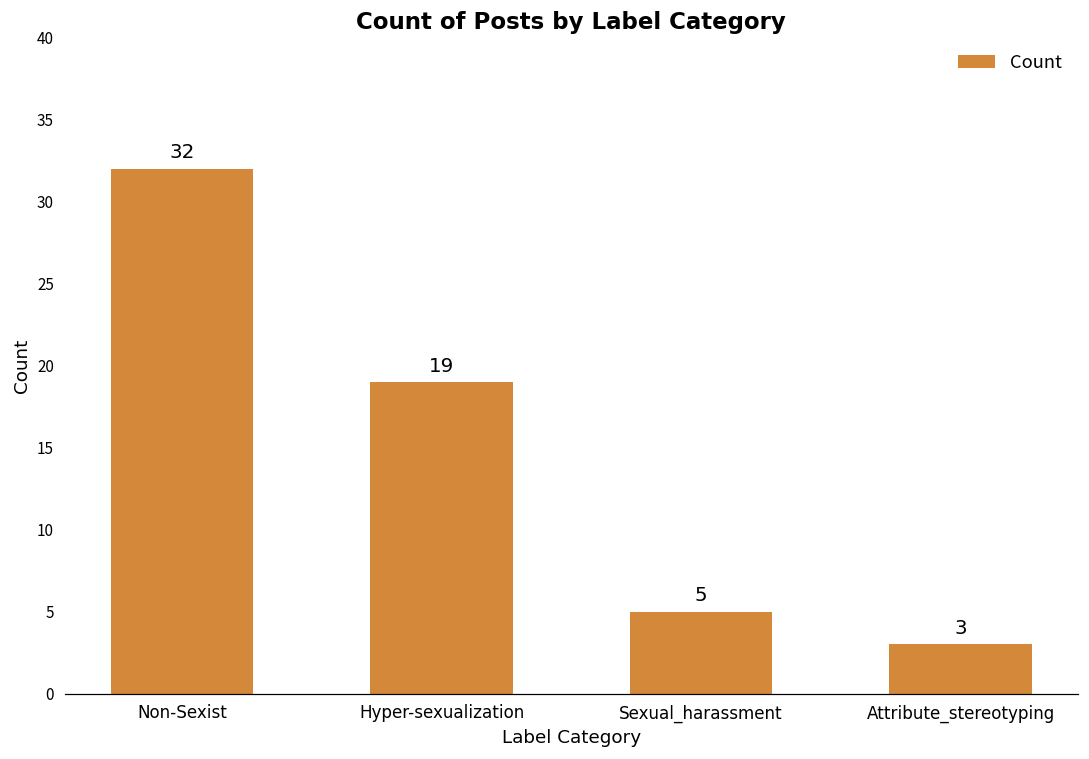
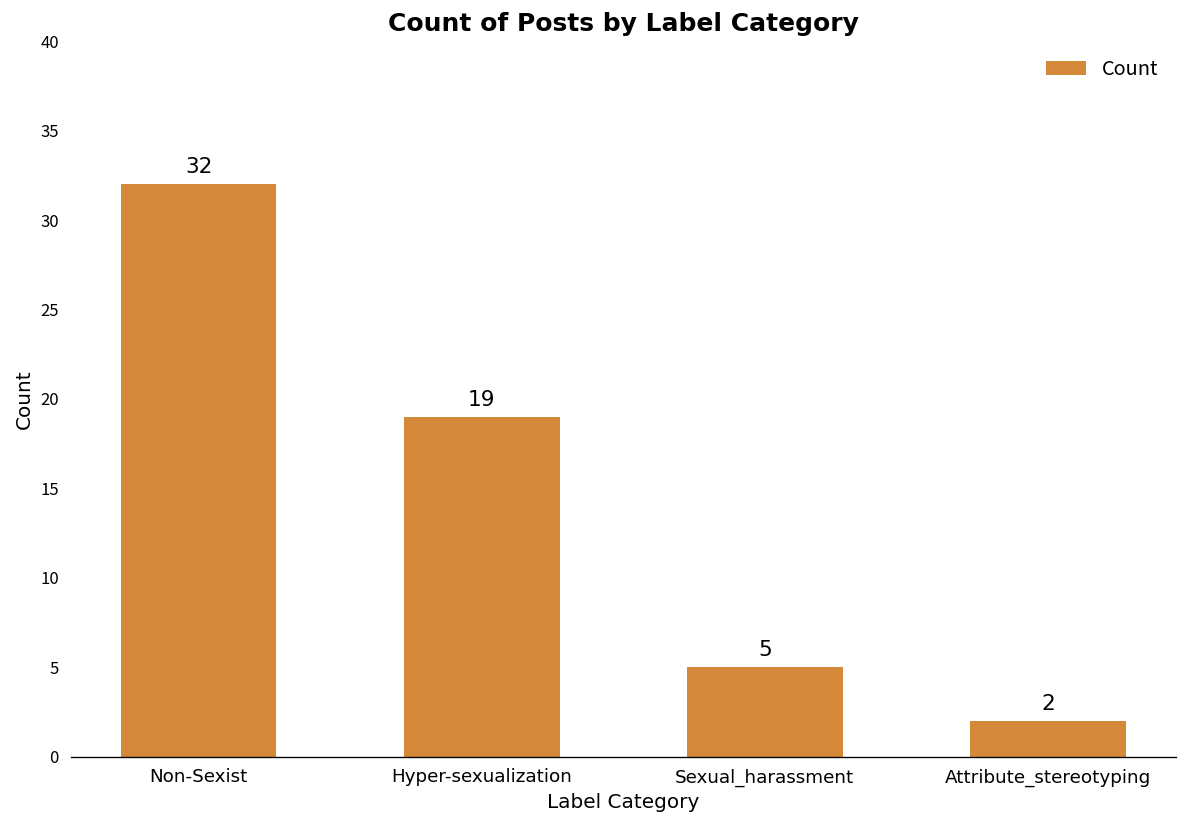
  {
    "Non-Sexist": 32,
    "Hyper-sexualization": 19,
    "Sexual_harassment": 5,
-   "Attribute_stereotyping": 3
+   "Attribute_stereotyping": 2
  }
